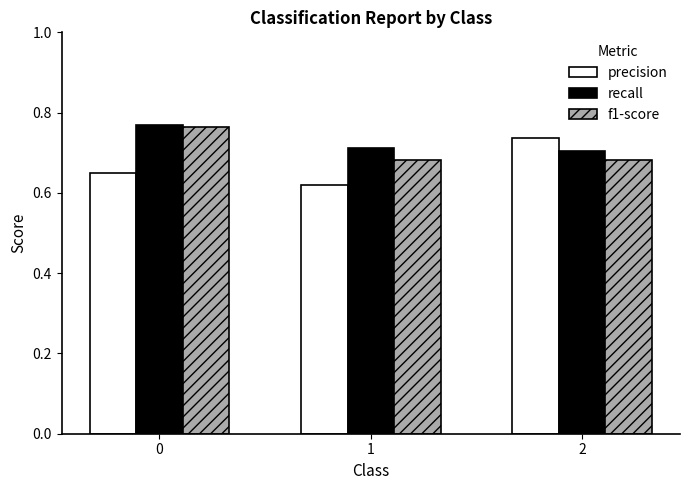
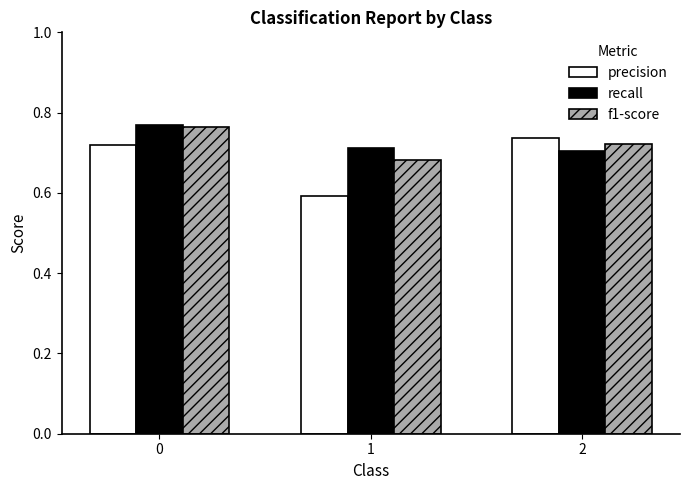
  {
    "precision": {
-     "0": 0.65,
-     "1": 0.62,
+     "0": 0.72,
+     "1": 0.59,
      "2": 0.74
    },
    "recall": {
      "0": 0.77,
      "1": 0.71,
      "2": 0.70
    },
    "f1-score": {
      "0": 0.76,
      "1": 0.68,
-     "2": 0.68
+     "2": 0.72
    }
  }
